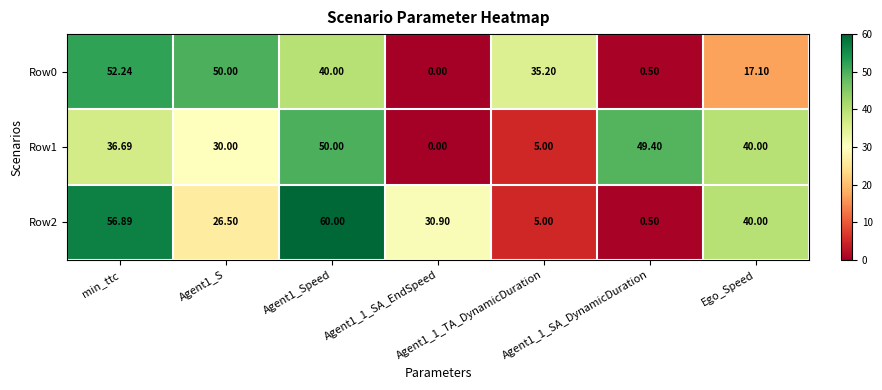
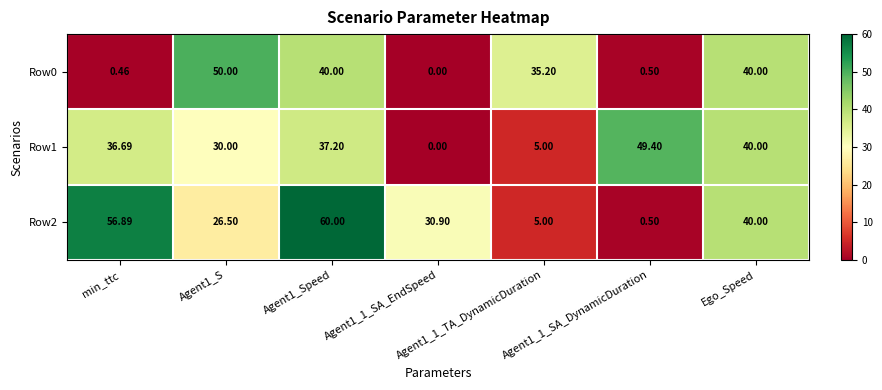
  {
    "Row0": {
-     "min_ttc": 52.24,
+     "min_ttc": 0.46,
      "Agent1_S": 50.00,
      "Agent1_Speed": 40.00,
      "Agent1_1_SA_EndSpeed": 0.00,
      "Agent1_1_TA_DynamicDuration": 35.20,
      "Agent1_1_SA_DynamicDuration": 0.50,
-     "Ego_Speed": 17.10
+     "Ego_Speed": 40.00
    },
    "Row1": {
      "min_ttc": 36.69,
      "Agent1_S": 30.00,
-     "Agent1_Speed": 50.00,
+     "Agent1_Speed": 37.20,
      "Agent1_1_SA_EndSpeed": 0.00,
      "Agent1_1_TA_DynamicDuration": 5.00,
      "Agent1_1_SA_DynamicDuration": 49.40,
      "Ego_Speed": 40.00
    },
    "Row2": {
      "min_ttc": 56.89,
      "Agent1_S": 26.50,
      "Agent1_Speed": 60.00,
      "Agent1_1_SA_EndSpeed": 30.90,
      "Agent1_1_TA_DynamicDuration": 5.00,
      "Agent1_1_SA_DynamicDuration": 0.50,
      "Ego_Speed": 40.00
    }
  }
